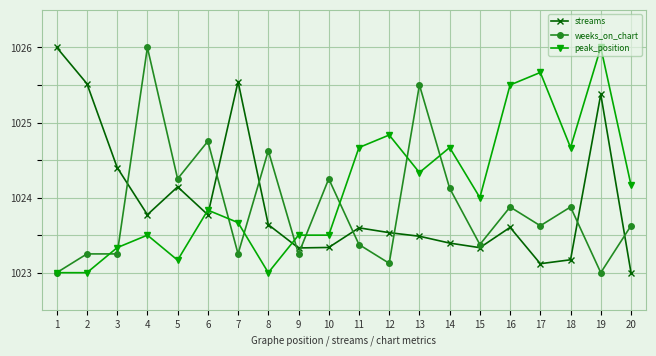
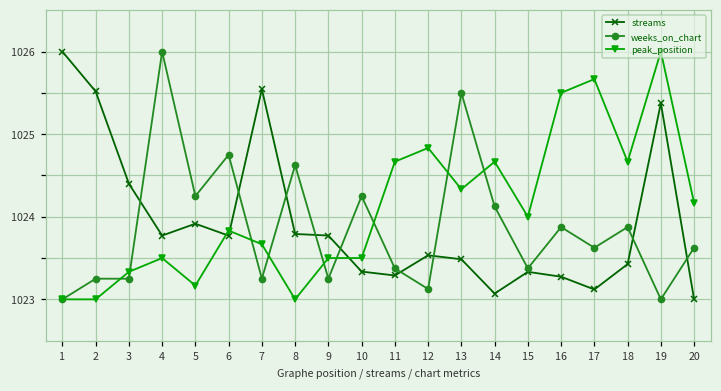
  {
    "streams": {
      "1": 1026.0,
      "2": 1025.5,
      "3": 1024.4,
      "4": 1023.8,
-     "5": 1024.1,
+     "5": 1023.9,
      "6": 1023.8,
      "7": 1025.5,
-     "8": 1023.6,
-     "9": 1023.3,
+     "8": 1023.8,
+     "9": 1023.8,
      "10": 1023.3,
-     "11": 1023.6,
+     "11": 1023.3,
      "12": 1023.5,
      "13": 1023.5,
-     "14": 1023.4,
+     "14": 1023.1,
      "15": 1023.3,
-     "16": 1023.6,
+     "16": 1023.3,
      "17": 1023.1,
-     "18": 1023.2,
+     "18": 1023.4,
      "19": 1025.4,
      "20": 1023.0
    }
  }
